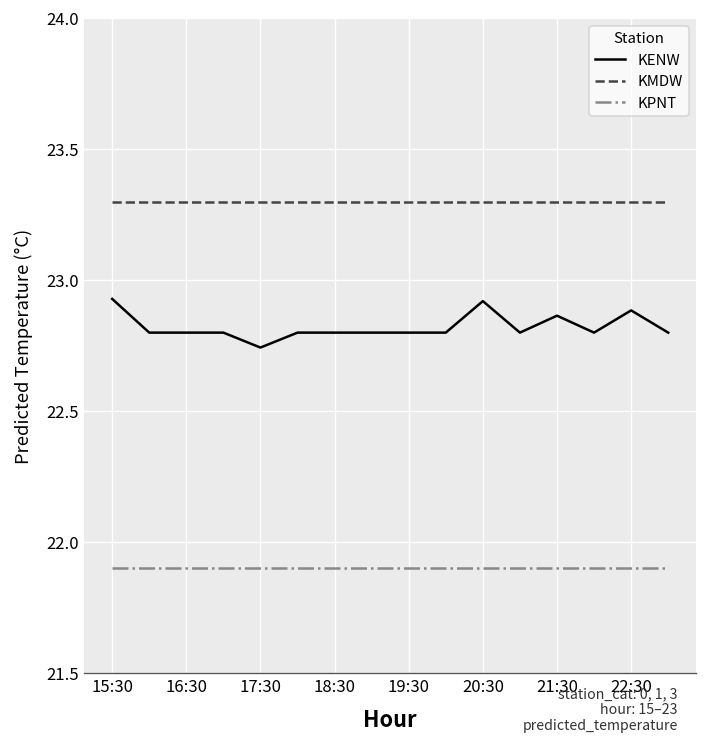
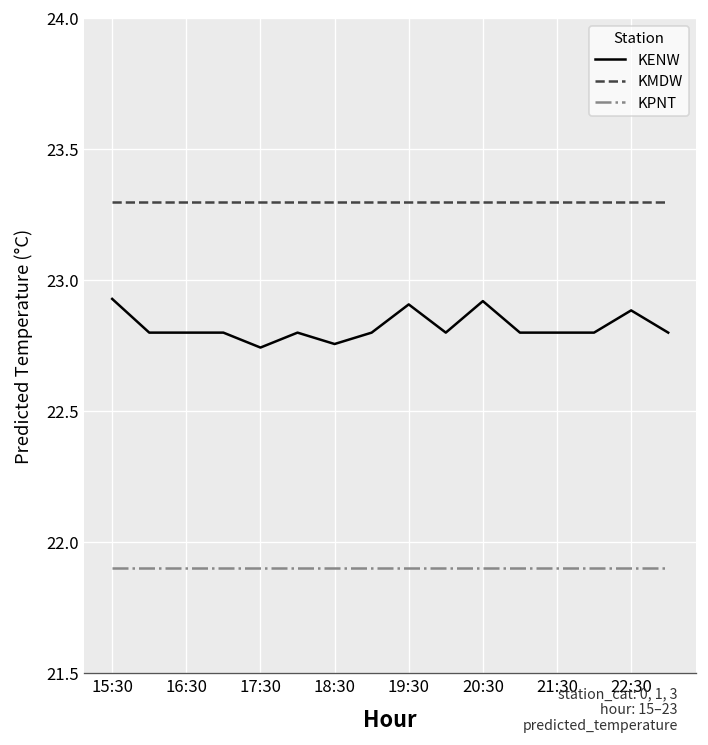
  {
    "KENW": {
      "15:30": 22.93,
      "16:30": 22.80,
      "17:30": 22.74,
-     "18:30": 22.80,
-     "19:30": 22.80,
+     "18:30": 22.76,
+     "19:30": 22.91,
      "20:30": 22.92,
-     "21:30": 22.86,
+     "21:30": 22.80,
      "22:30": 22.88
    },
    "KMDW": {
      "15:30": 23.30,
      "16:30": 23.30,
      "17:30": 23.30,
      "18:30": 23.30,
      "19:30": 23.30,
      "20:30": 23.30,
      "21:30": 23.30,
      "22:30": 23.30
    },
    "KPNT": {
      "15:30": 21.90,
      "16:30": 21.90,
      "17:30": 21.90,
      "18:30": 21.90,
      "19:30": 21.90,
      "20:30": 21.90,
      "21:30": 21.90,
      "22:30": 21.90
    }
  }
